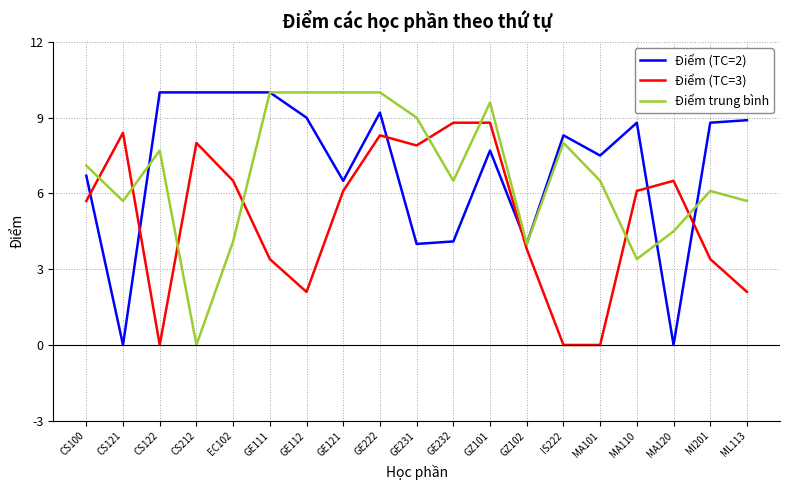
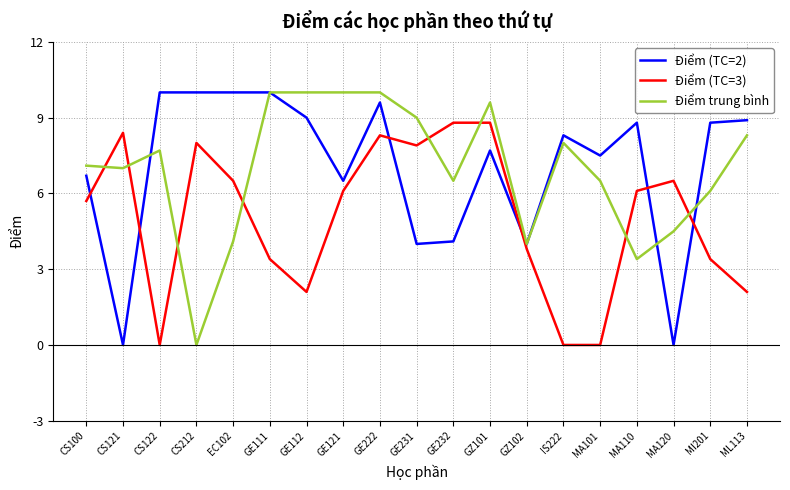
  {
    "Điểm (TC=2)": {
      "CS100": 6.7,
      "CS121": 0.0,
      "CS122": 10.0,
      "CS212": 10.0,
      "EC102": 10.0,
      "GE112": 9.0,
      "GE121": 6.5,
-     "GE222": 9.2,
+     "GE222": 9.6,
      "GE231": 4.0,
      "GE232": 4.1,
      "GZ101": 7.7,
      "IS222": 8.3,
      "MA101": 7.5,
      "MA110": 8.8,
      "MA120": 0.0,
      "MI201": 8.8,
      "ML113": 8.9
    },
    "Điểm (TC=3)": {
      "CS100": 5.7,
      "CS121": 8.4,
      "CS122": 0.0,
      "CS212": 8.0,
      "EC102": 6.5,
      "GE111": 3.4,
      "GE112": 2.1,
      "GE121": 6.1,
      "GE222": 8.3,
      "GE231": 7.9,
      "GE232": 8.8,
      "GZ101": 8.8,
      "GZ102": 3.8,
      "IS222": 0.0,
      "MA101": 0.0,
      "MA110": 6.1,
      "MA120": 6.5,
      "MI201": 3.4,
      "ML113": 2.1
    },
    "Điểm trung bình": {
      "CS100": 7.1,
-     "CS121": 5.7,
+     "CS121": 7.0,
      "CS122": 7.7,
      "CS212": 0.0,
      "EC102": 4.1,
      "GE112": 10.0,
      "GE121": 10.0,
      "GE222": 10.0,
      "GE231": 9.0,
      "GE232": 6.5,
      "GZ101": 9.6,
      "IS222": 8.0,
      "MA101": 6.5,
      "MA110": 3.4,
      "MA120": 4.5,
      "MI201": 6.1,
-     "ML113": 5.7
+     "ML113": 8.3
    }
  }
